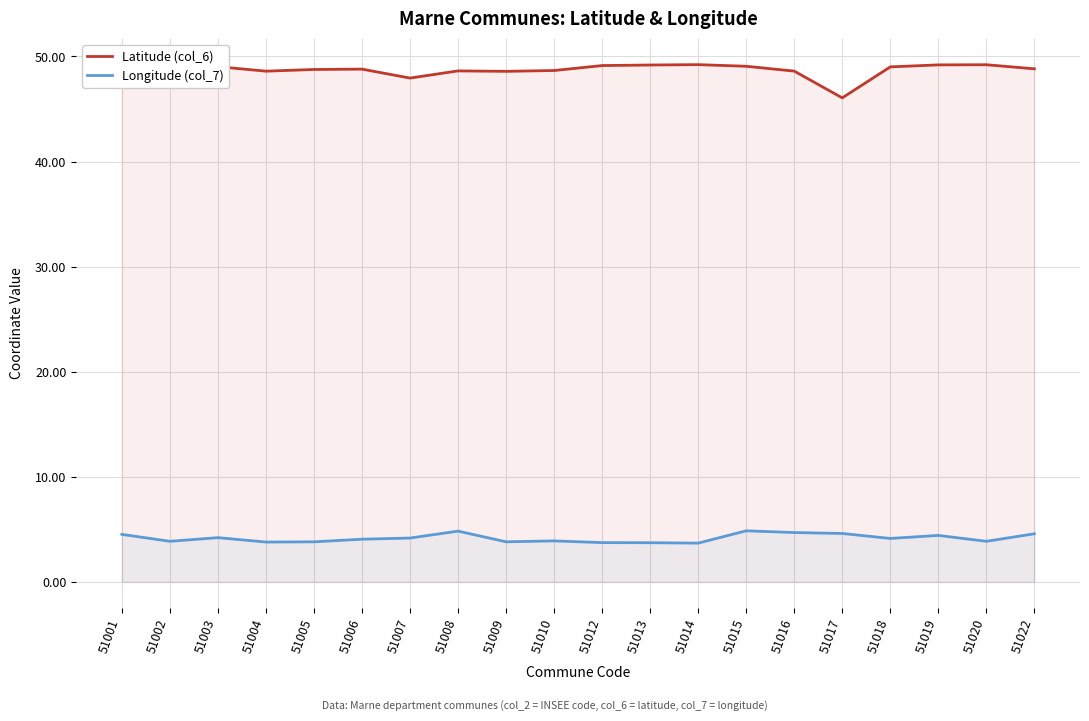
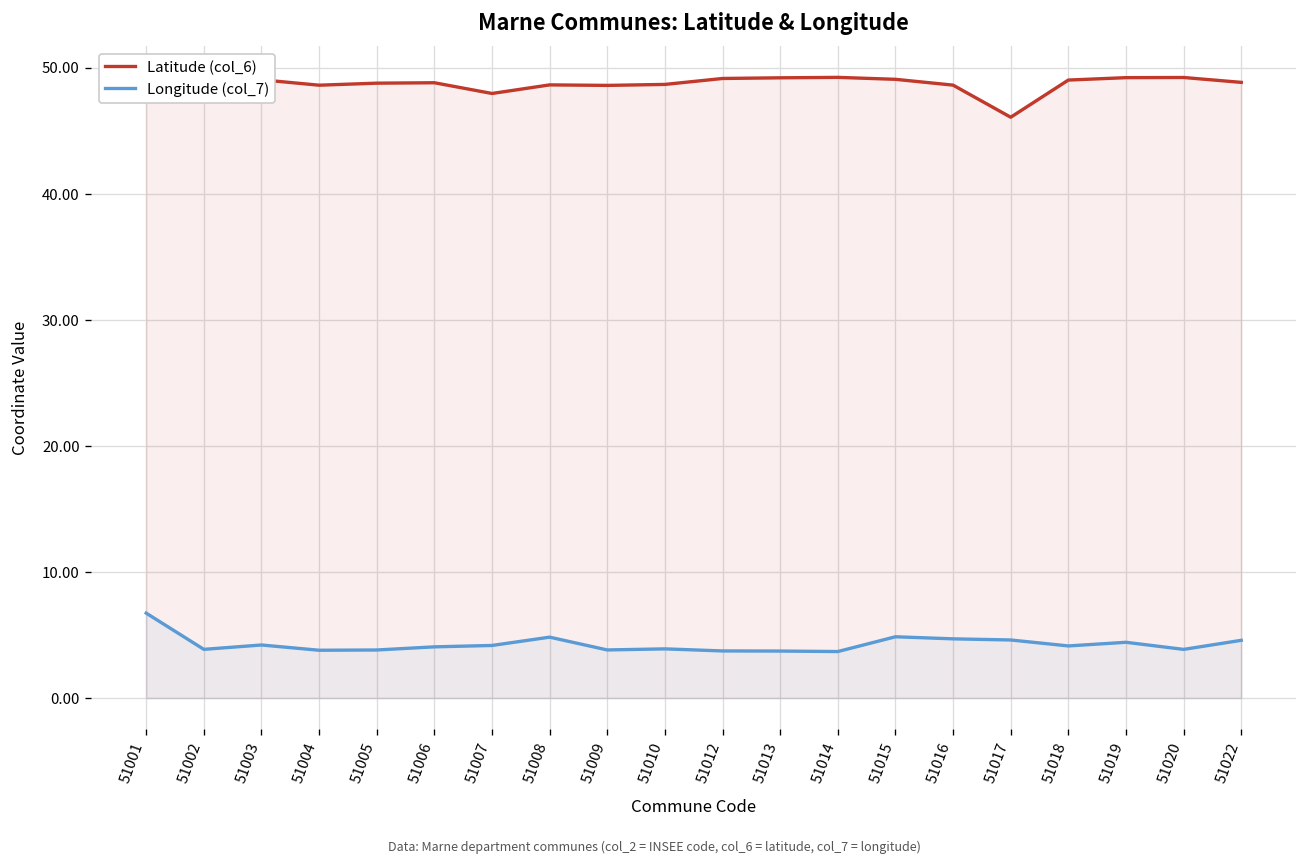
  {
    "Latitude (col_6)": {
      "51004": 48.6,
      "51005": 48.8,
      "51006": 48.8,
      "51007": 47.9,
      "51008": 48.6,
      "51009": 48.6,
      "51010": 48.7,
      "51012": 49.1,
      "51013": 49.2,
      "51014": 49.2,
      "51015": 49.1,
      "51016": 48.6,
      "51017": 46.1,
      "51018": 49.0,
      "51019": 49.2,
      "51020": 49.2,
      "51022": 48.8
    },
    "Longitude (col_7)": {
-     "51001": 4.5,
+     "51001": 6.7,
      "51002": 3.9,
      "51003": 4.2,
      "51004": 3.8,
      "51005": 3.8,
      "51006": 4.1,
      "51007": 4.2,
      "51008": 4.8,
      "51009": 3.8,
      "51010": 3.9,
      "51012": 3.7,
      "51013": 3.7,
      "51014": 3.7,
      "51015": 4.9,
      "51016": 4.7,
      "51017": 4.6,
      "51018": 4.1,
      "51019": 4.4,
      "51020": 3.9,
      "51022": 4.6
    }
  }
